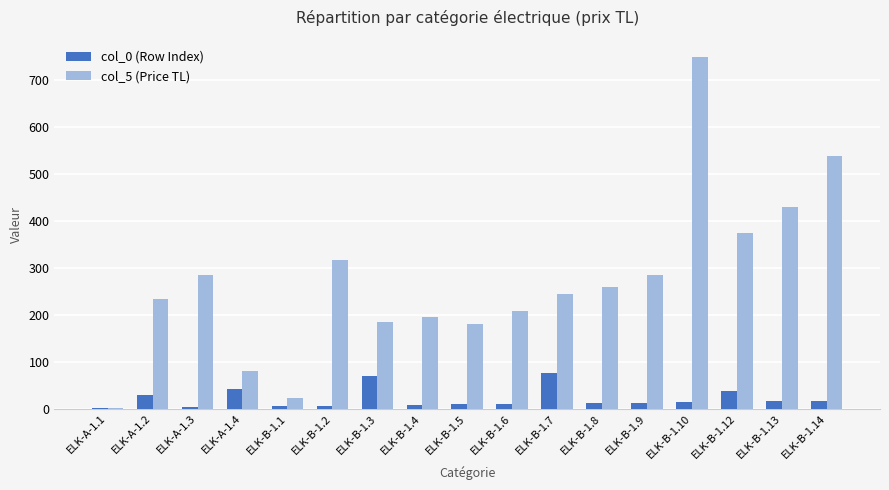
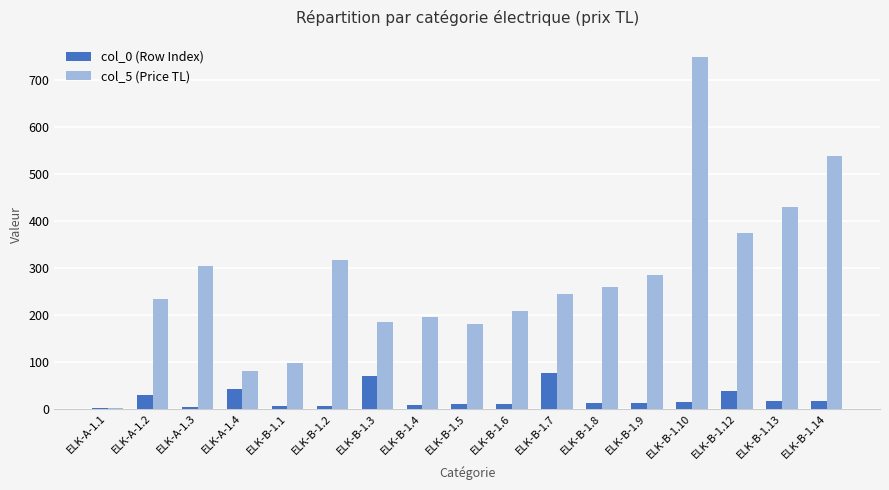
  {
    "col_0 (Row Index)": {
      "ELK-A-1.2": 30,
      "ELK-A-1.4": 40,
      "ELK-B-1.2": 10,
      "ELK-B-1.3": 70,
      "ELK-B-1.4": 10,
      "ELK-B-1.5": 10,
      "ELK-B-1.6": 10,
      "ELK-B-1.7": 80,
      "ELK-B-1.8": 10,
      "ELK-B-1.9": 10,
      "ELK-B-1.10": 10,
      "ELK-B-1.12": 40,
      "ELK-B-1.13": 20,
      "ELK-B-1.14": 20
    },
    "col_5 (Price TL)": {
      "ELK-A-1.2": 230,
-     "ELK-A-1.3": 290,
+     "ELK-A-1.3": 300,
      "ELK-A-1.4": 80,
-     "ELK-B-1.1": 20,
+     "ELK-B-1.1": 100,
      "ELK-B-1.2": 320,
      "ELK-B-1.3": 180,
      "ELK-B-1.4": 200,
      "ELK-B-1.5": 180,
      "ELK-B-1.6": 210,
      "ELK-B-1.7": 250,
      "ELK-B-1.8": 260,
      "ELK-B-1.9": 280,
      "ELK-B-1.10": 750,
      "ELK-B-1.12": 370,
      "ELK-B-1.13": 430,
      "ELK-B-1.14": 540
    }
  }
